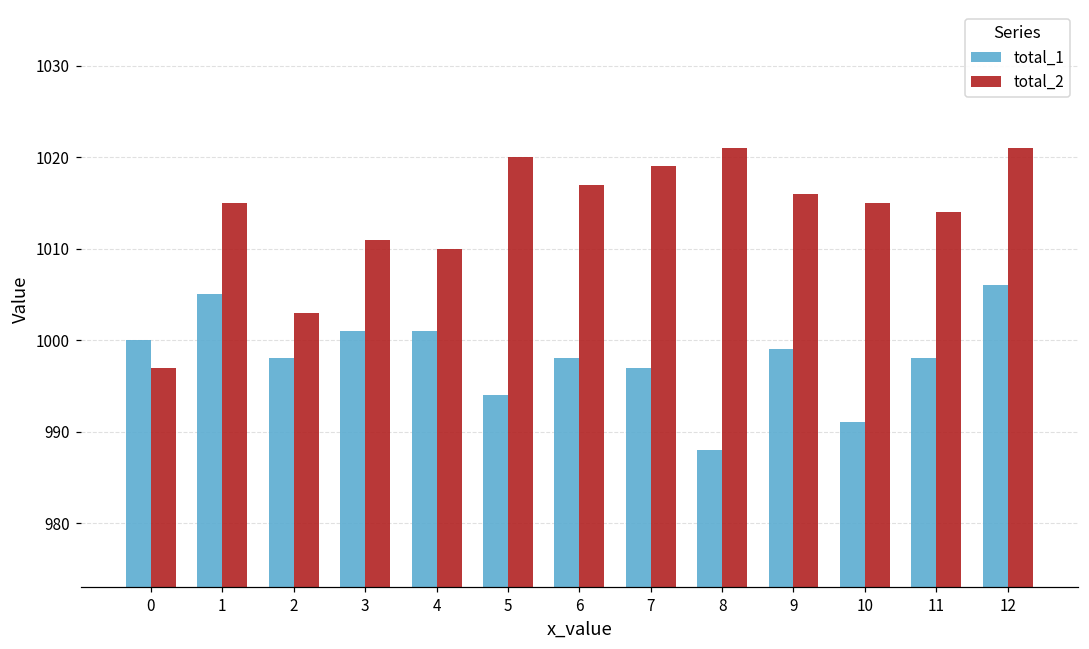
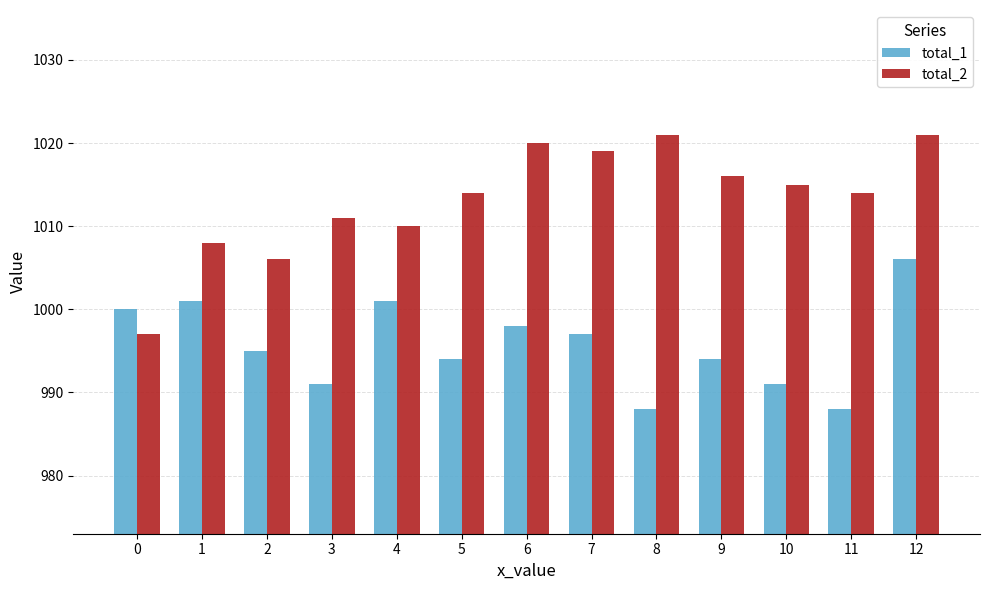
  {
    "total_1": {
      "0": 1000,
-     "1": 1005,
-     "2": 998,
-     "3": 1001,
+     "1": 1001,
+     "2": 995,
+     "3": 991,
      "4": 1001,
      "5": 994,
      "6": 998,
      "7": 997,
      "8": 988,
-     "9": 999,
+     "9": 994,
      "10": 991,
-     "11": 998,
+     "11": 988,
      "12": 1006
    },
    "total_2": {
      "0": 997,
-     "1": 1015,
-     "2": 1003,
+     "1": 1008,
+     "2": 1006,
      "3": 1011,
      "4": 1010,
-     "5": 1020,
-     "6": 1017,
+     "5": 1014,
+     "6": 1020,
      "7": 1019,
      "8": 1021,
      "9": 1016,
      "10": 1015,
      "11": 1014,
      "12": 1021
    }
  }
